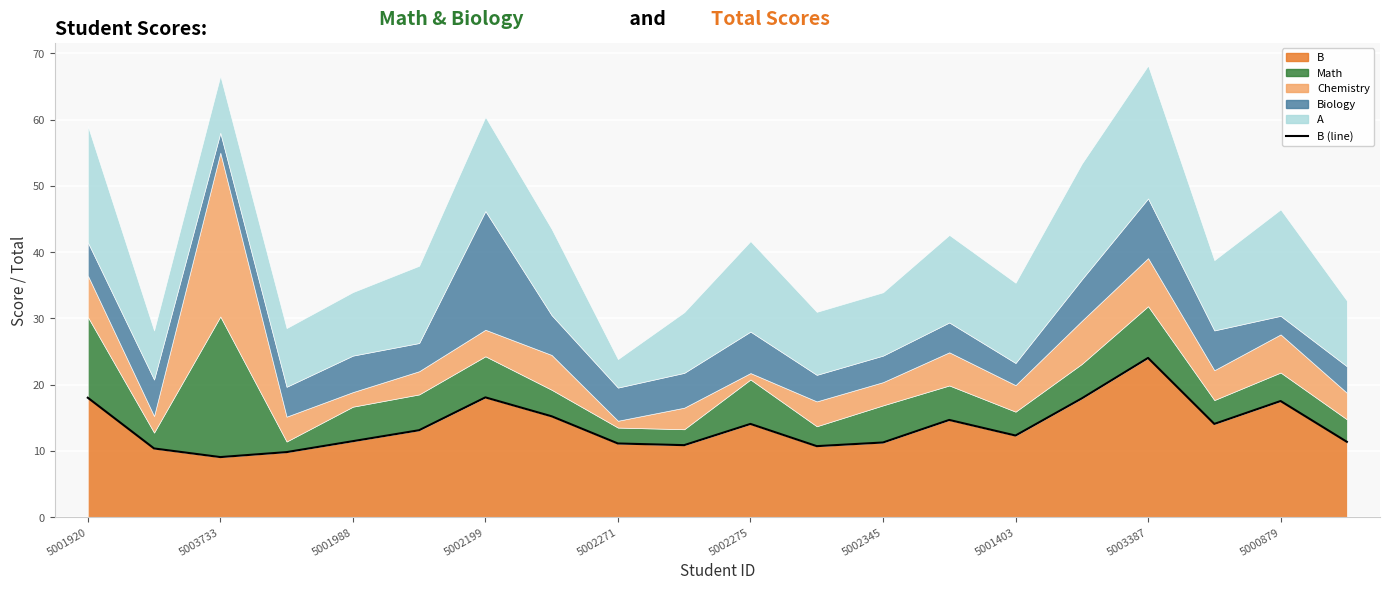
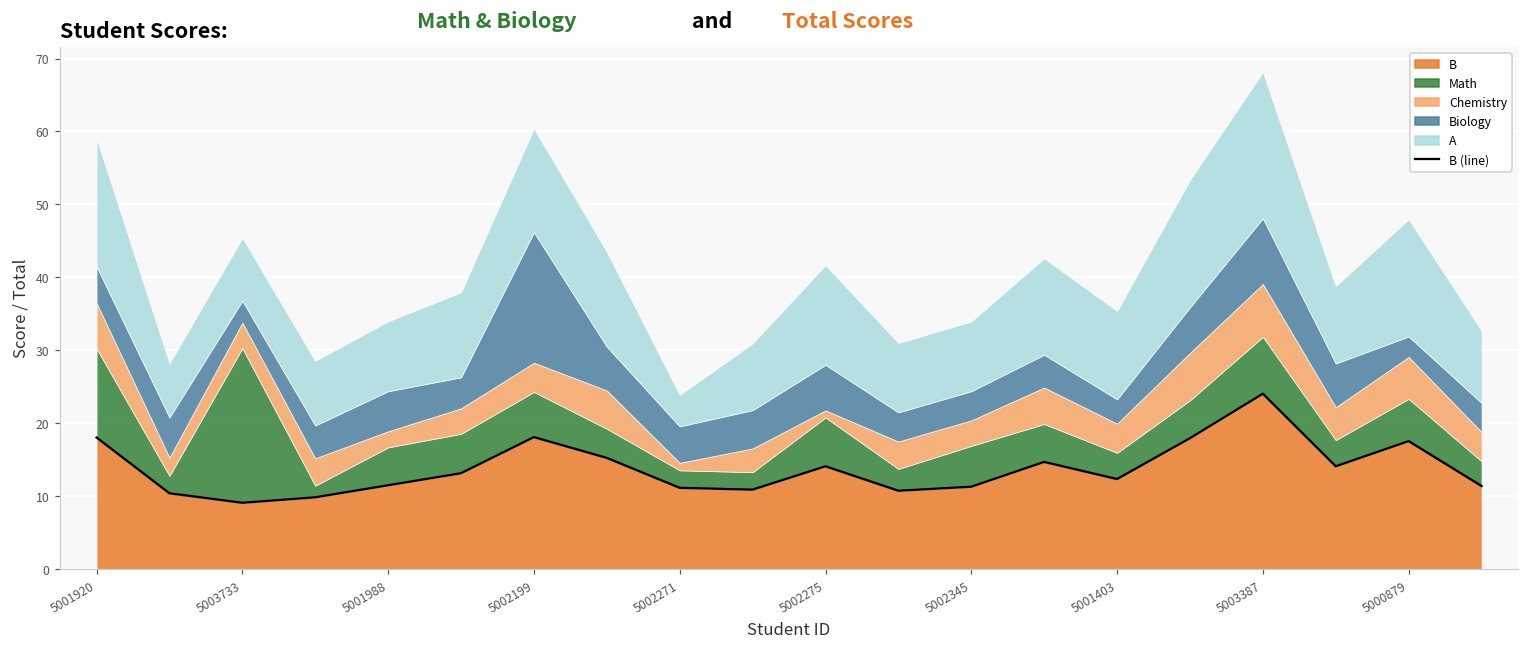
  {
    "B": {
      "5001920": 18,
      "5003733": 9,
      "5001988": 12,
      "5002199": 18,
      "5002271": 11,
      "5002275": 14,
      "5002345": 11,
      "5001403": 12,
      "5003387": 24,
      "5000879": 18
    },
    "Math": {
      "5001920": 12,
      "5003733": 21,
      "5001988": 5,
      "5002199": 6,
      "5002271": 2,
      "5002275": 7,
      "5002345": 6,
      "5001403": 4,
      "5003387": 8,
-     "5000879": 4
+     "5000879": 6
    },
    "Chemistry": {
      "5001920": 6,
-     "5003733": 25,
+     "5003733": 4,
      "5001988": 2,
      "5002199": 4,
      "5002271": 1,
      "5002275": 1,
      "5002345": 4,
      "5001403": 4,
      "5003387": 7,
      "5000879": 6
    },
    "Biology": {
      "5001920": 5,
      "5003733": 3,
      "5001988": 6,
      "5002199": 18,
      "5002271": 5,
      "5002275": 6,
      "5002345": 4,
      "5001403": 3,
      "5003387": 9,
      "5000879": 3
    },
    "A": {
      "5001920": 18,
      "5003733": 9,
      "5001988": 10,
      "5002199": 14,
      "5002271": 4,
      "5002275": 14,
      "5002345": 10,
      "5001403": 12,
      "5003387": 20,
      "5000879": 16
    }
  }
